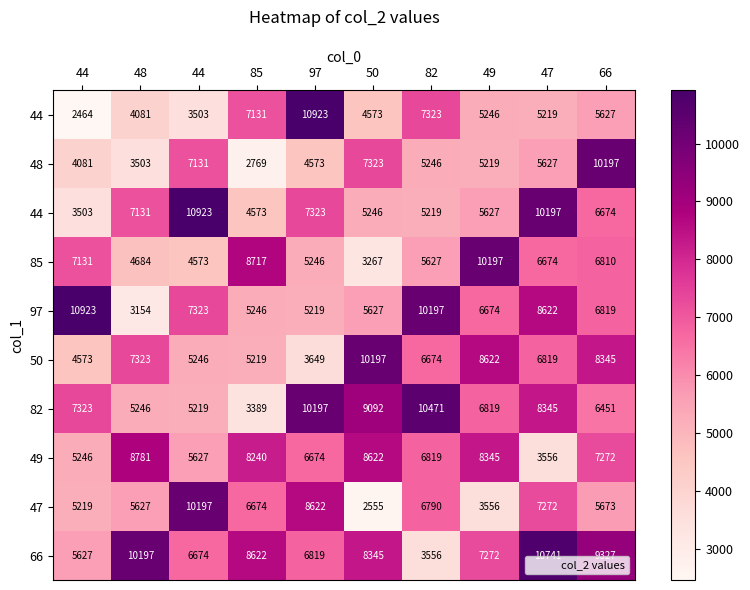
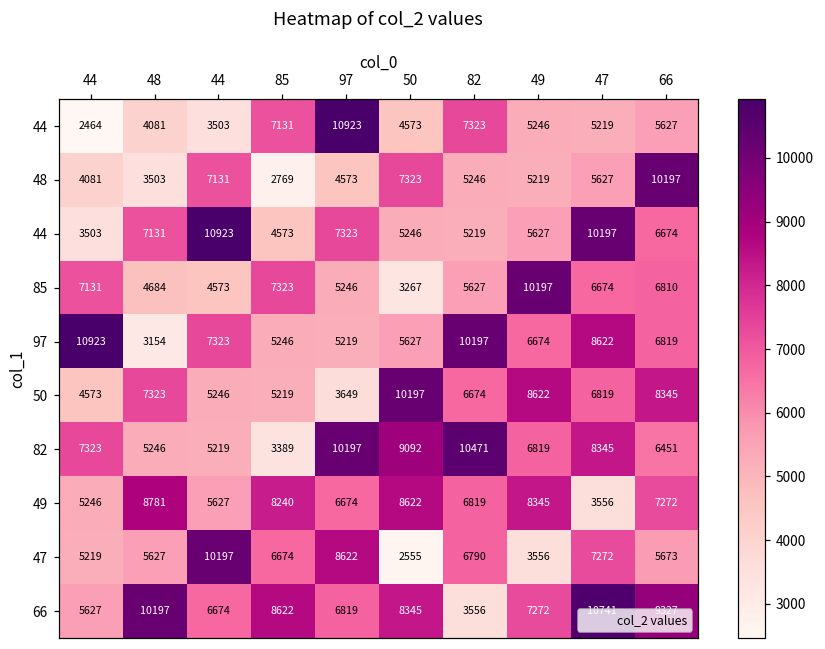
  {
    "48": {
      "48": 3503,
      "85": 2769,
      "97": 4573,
      "50": 7323,
      "82": 5246,
      "49": 5219,
      "47": 5627,
      "66": 10197
    },
    "85": {
      "48": 4684,
-     "85": 8717,
+     "85": 7323,
      "97": 5246,
      "50": 3267,
      "82": 5627,
      "49": 10197,
      "47": 6674,
      "66": 6810
    },
    "97": {
      "48": 3154,
      "85": 5246,
      "97": 5219,
      "50": 5627,
      "82": 10197,
      "49": 6674,
      "47": 8622,
      "66": 6819
    },
    "50": {
      "48": 7323,
      "85": 5219,
      "97": 3649,
      "50": 10197,
      "82": 6674,
      "49": 8622,
      "47": 6819,
      "66": 8345
    },
    "82": {
      "48": 5246,
      "85": 3389,
      "97": 10197,
      "50": 9092,
      "82": 10471,
      "49": 6819,
      "47": 8345,
      "66": 6451
    },
    "49": {
      "48": 8781,
      "85": 8240,
      "97": 6674,
      "50": 8622,
      "82": 6819,
      "49": 8345,
      "47": 3556,
      "66": 7272
    },
    "47": {
      "48": 5627,
      "85": 6674,
      "97": 8622,
      "50": 2555,
      "82": 6790,
      "49": 3556,
      "47": 7272,
      "66": 5673
    },
    "66": {
      "48": 10197,
      "85": 8622,
      "97": 6819,
      "50": 8345,
      "82": 3556,
      "49": 7272
    }
  }
